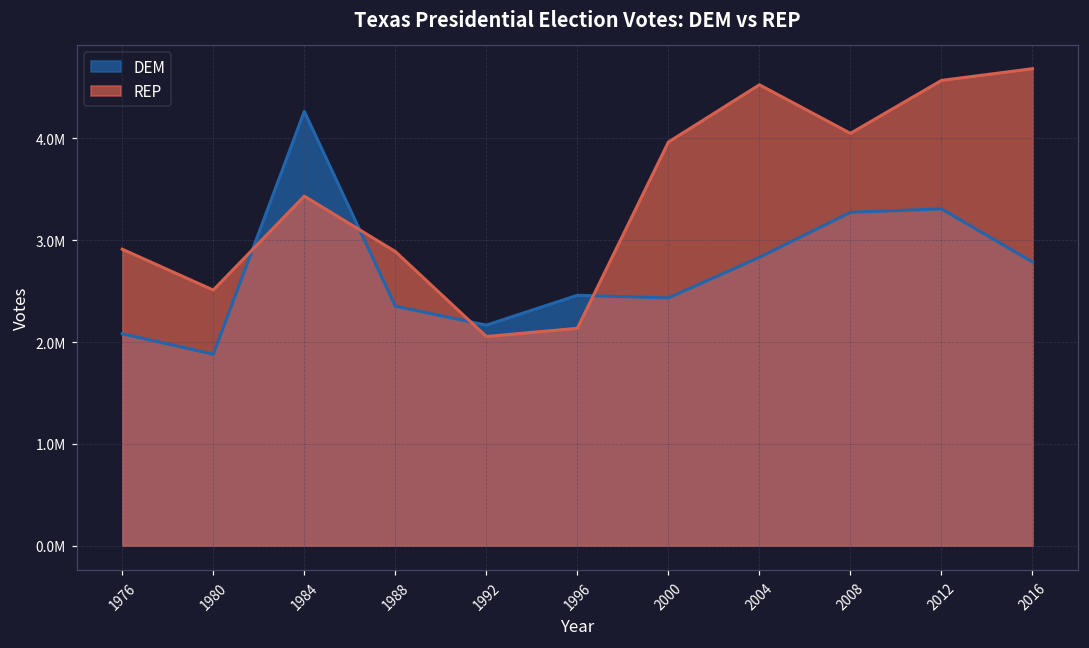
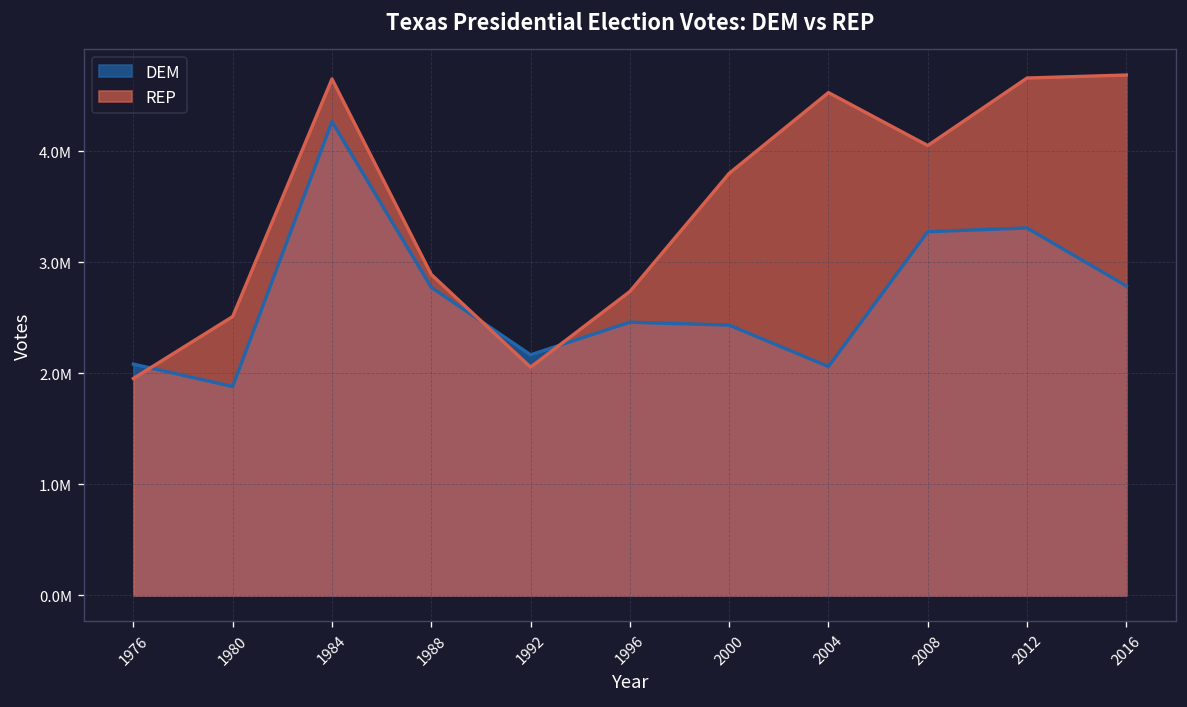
  {
    "DEM": {
      "1976": 2100000,
      "1980": 1900000,
      "1984": 4300000,
-     "1988": 2400000,
+     "1988": 2800000,
      "1992": 2200000,
      "1996": 2500000,
      "2000": 2400000,
-     "2004": 2800000,
+     "2004": 2100000,
      "2008": 3300000,
      "2012": 3300000,
      "2016": 2800000
    },
    "REP": {
-     "1976": 2900000,
+     "1976": 2000000,
      "1980": 2500000,
-     "1984": 3400000,
+     "1984": 4600000,
      "1988": 2900000,
      "1992": 2100000,
-     "1996": 2100000,
-     "2000": 4000000,
+     "1996": 2700000,
+     "2000": 3800000,
      "2004": 4500000,
      "2008": 4100000,
-     "2012": 4600000,
+     "2012": 4700000,
      "2016": 4700000
    }
  }
